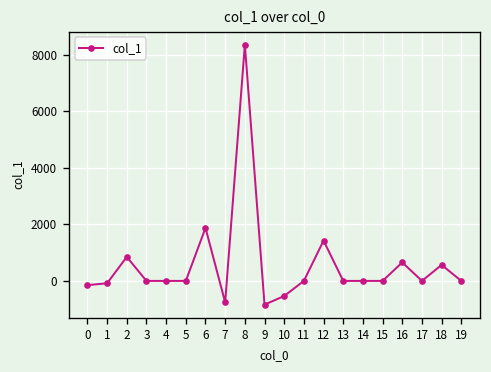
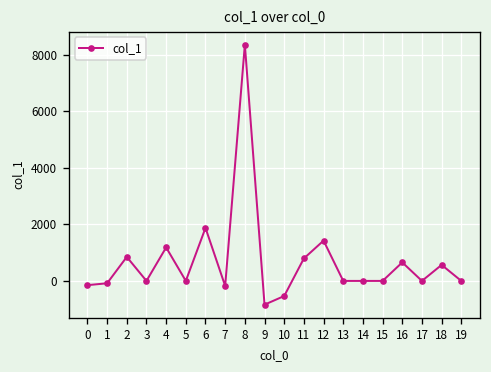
  {
    "0": -200,
    "1": -100,
    "2": 900,
    "3": 0,
-   "4": 0,
+   "4": 1200,
    "5": 0,
    "6": 1900,
-   "7": -800,
+   "7": -200,
    "8": 8400,
    "9": -800,
    "10": -500,
-   "11": 0,
+   "11": 800,
    "12": 1400,
    "13": 0,
    "14": 0,
    "15": 0,
    "16": 700,
    "17": 0,
    "18": 600,
    "19": 0
  }
